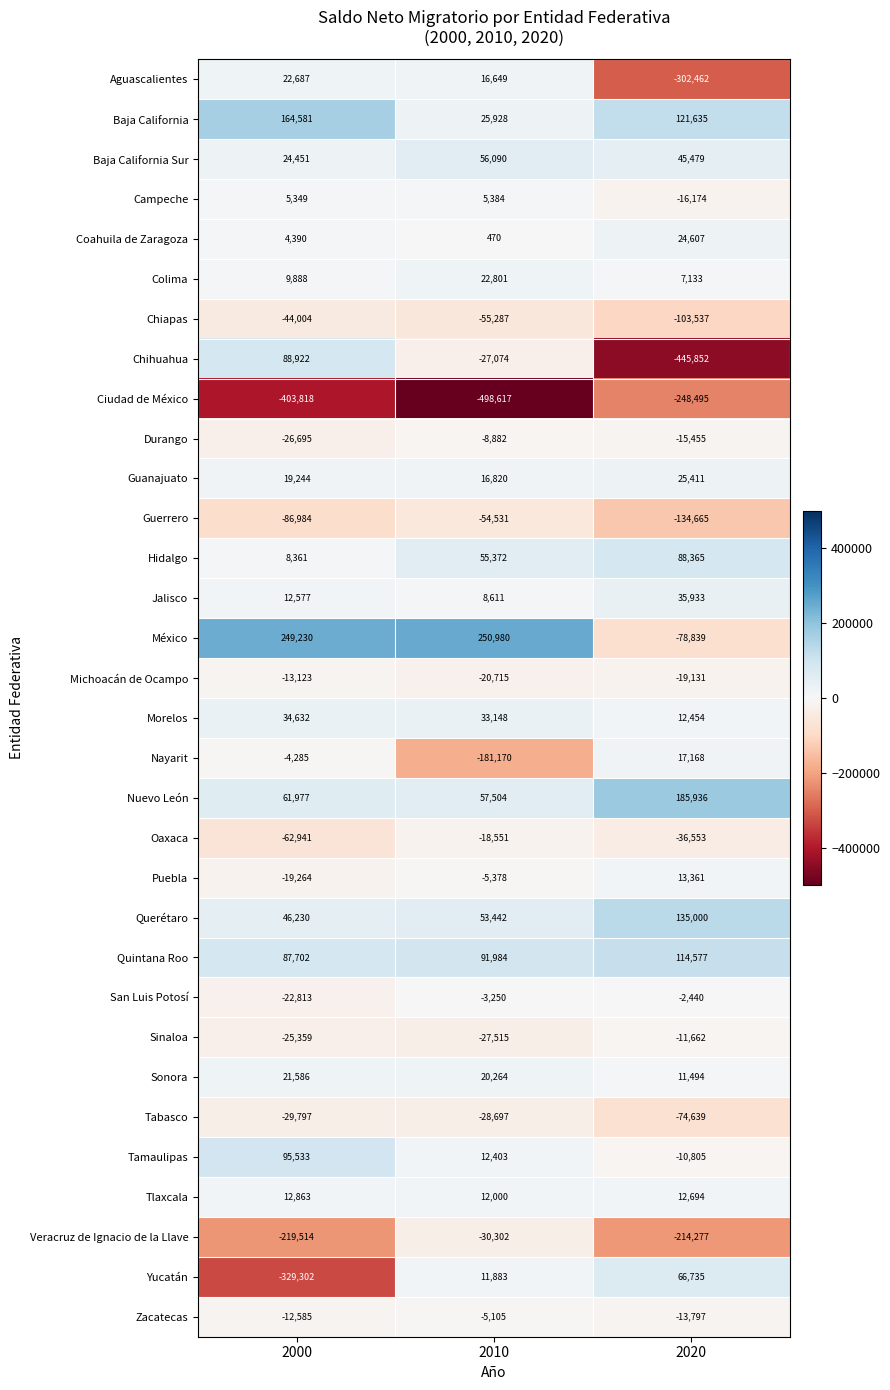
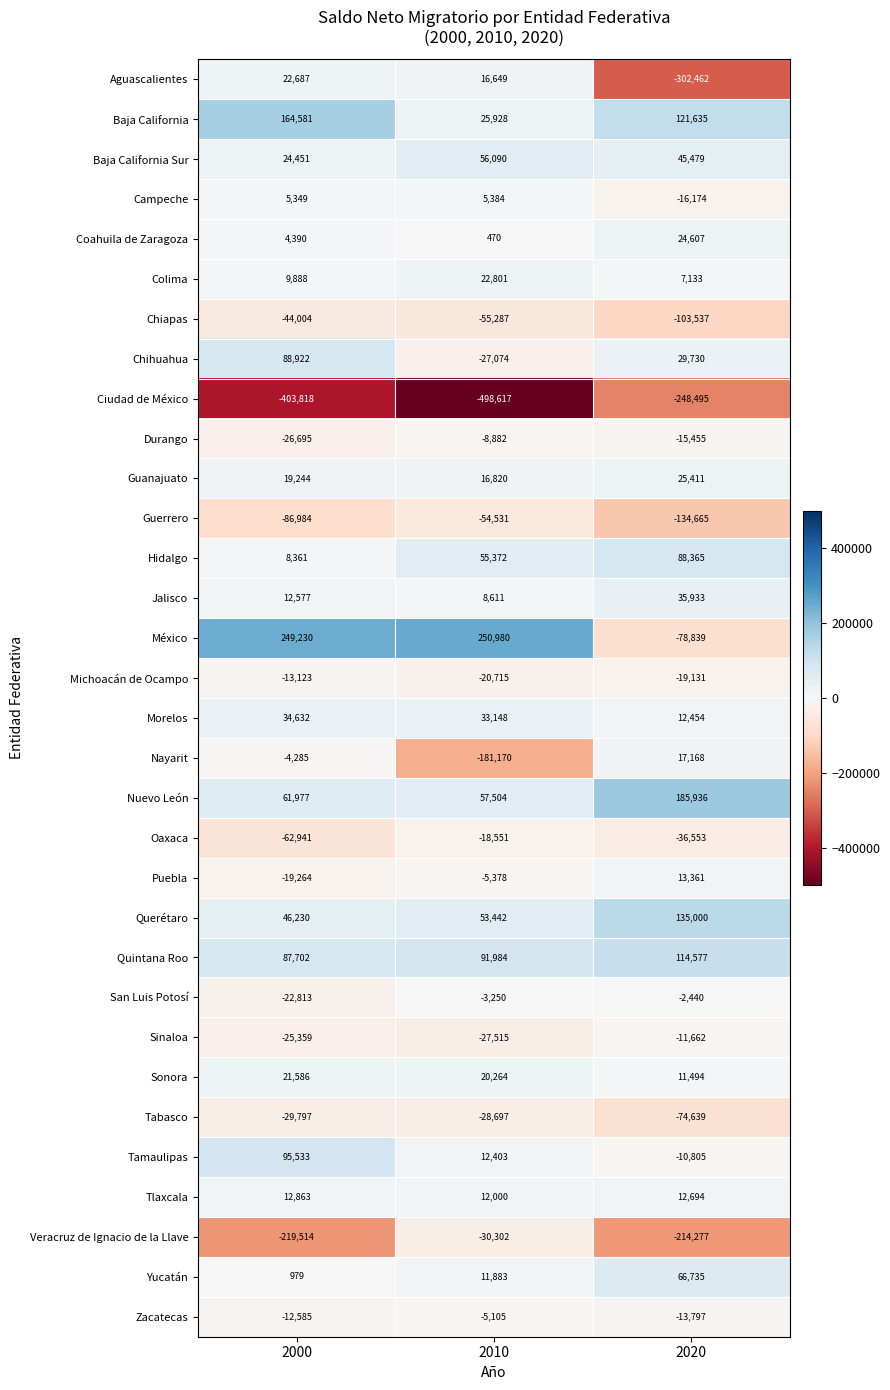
  {
    "Aguascalientes": {
      "2000": "22,687",
      "2010": "16,649",
      "2020": "-302,462"
    },
    "Baja California": {
      "2000": "164,581",
      "2010": "25,928",
      "2020": "121,635"
    },
    "Baja California Sur": {
      "2000": "24,451",
      "2010": "56,090",
      "2020": "45,479"
    },
    "Campeche": {
      "2000": "5,349",
      "2010": "5,384",
      "2020": "-16,174"
    },
    "Coahuila de Zaragoza": {
      "2000": "4,390",
      "2010": "470",
      "2020": "24,607"
    },
    "Colima": {
      "2000": "9,888",
      "2010": "22,801",
      "2020": "7,133"
    },
    "Chiapas": {
      "2000": "-44,004",
      "2010": "-55,287",
      "2020": "-103,537"
    },
    "Chihuahua": {
      "2000": "88,922",
      "2010": "-27,074",
-     "2020": "-445,852"
+     "2020": "29,730"
    },
    "Ciudad de México": {
      "2000": "-403,818",
      "2010": "-498,617",
      "2020": "-248,495"
    },
    "Durango": {
      "2000": "-26,695",
      "2010": "-8,882",
      "2020": "-15,455"
    },
    "Guanajuato": {
      "2000": "19,244",
      "2010": "16,820",
      "2020": "25,411"
    },
    "Guerrero": {
      "2000": "-86,984",
      "2010": "-54,531",
      "2020": "-134,665"
    },
    "Hidalgo": {
      "2000": "8,361",
      "2010": "55,372",
      "2020": "88,365"
    },
    "Jalisco": {
      "2000": "12,577",
      "2010": "8,611",
      "2020": "35,933"
    },
    "México": {
      "2000": "249,230",
      "2010": "250,980",
      "2020": "-78,839"
    },
    "Michoacán de Ocampo": {
      "2000": "-13,123",
      "2010": "-20,715",
      "2020": "-19,131"
    },
    "Morelos": {
      "2000": "34,632",
      "2010": "33,148",
      "2020": "12,454"
    },
    "Nayarit": {
      "2000": "-4,285",
      "2010": "-181,170",
      "2020": "17,168"
    },
    "Nuevo León": {
      "2000": "61,977",
      "2010": "57,504",
      "2020": "185,936"
    },
    "Oaxaca": {
      "2000": "-62,941",
      "2010": "-18,551",
      "2020": "-36,553"
    },
    "Puebla": {
      "2000": "-19,264",
      "2010": "-5,378",
      "2020": "13,361"
    },
    "Querétaro": {
      "2000": "46,230",
      "2010": "53,442",
      "2020": "135,000"
    },
    "Quintana Roo": {
      "2000": "87,702",
      "2010": "91,984",
      "2020": "114,577"
    },
    "San Luis Potosí": {
      "2000": "-22,813",
      "2010": "-3,250",
      "2020": "-2,440"
    },
    "Sinaloa": {
      "2000": "-25,359",
      "2010": "-27,515",
      "2020": "-11,662"
    },
    "Sonora": {
      "2000": "21,586",
      "2010": "20,264",
      "2020": "11,494"
    },
    "Tabasco": {
      "2000": "-29,797",
      "2010": "-28,697",
      "2020": "-74,639"
    },
    "Tamaulipas": {
      "2000": "95,533",
      "2010": "12,403",
      "2020": "-10,805"
    },
    "Tlaxcala": {
      "2000": "12,863",
      "2010": "12,000",
      "2020": "12,694"
    },
    "Veracruz de Ignacio de la Llave": {
      "2000": "-219,514",
      "2010": "-30,302",
      "2020": "-214,277"
    },
    "Yucatán": {
-     "2000": "-329,302",
+     "2000": "979",
      "2010": "11,883",
      "2020": "66,735"
    },
    "Zacatecas": {
      "2000": "-12,585",
      "2010": "-5,105",
      "2020": "-13,797"
    }
  }
